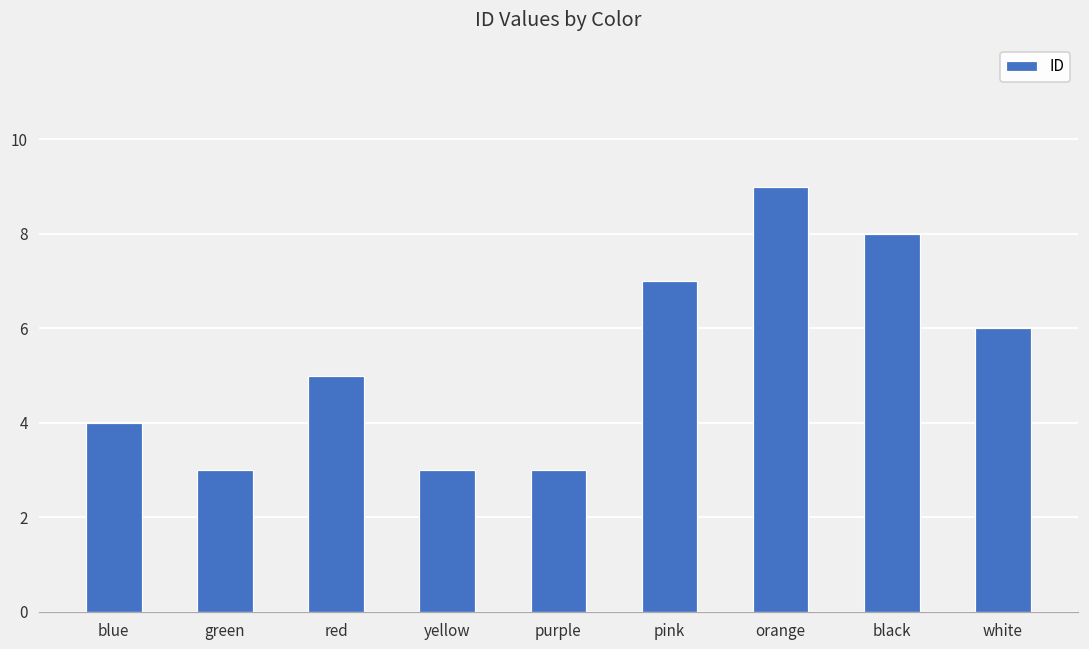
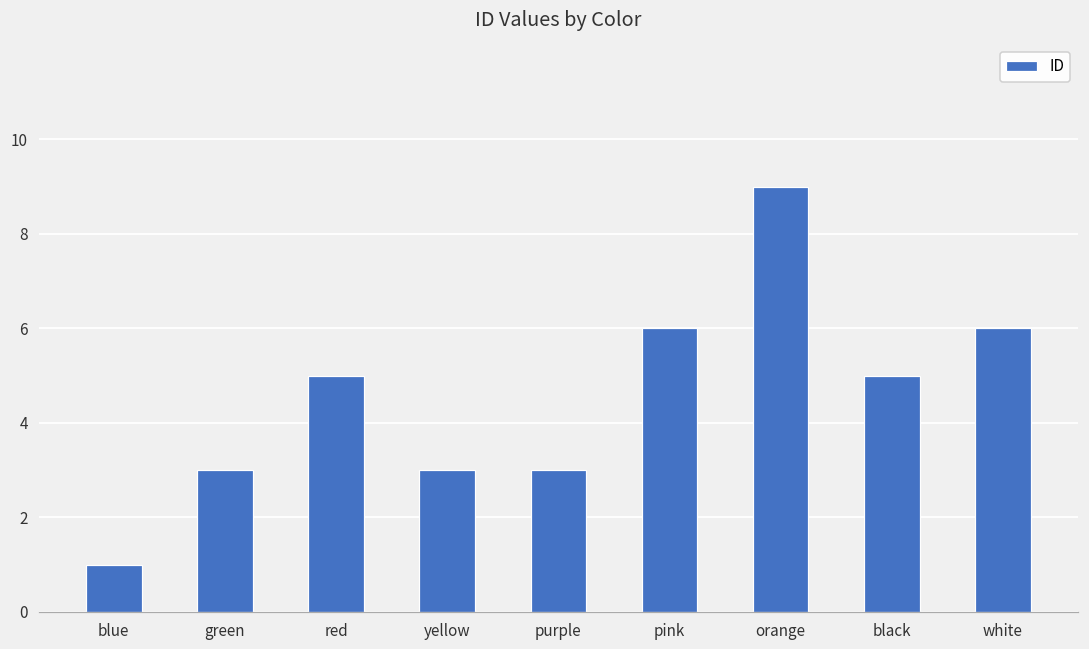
  {
-   "blue": 4,
+   "blue": 1,
    "green": 3,
    "red": 5,
    "yellow": 3,
    "purple": 3,
-   "pink": 7,
+   "pink": 6,
    "orange": 9,
-   "black": 8,
+   "black": 5,
    "white": 6
  }
